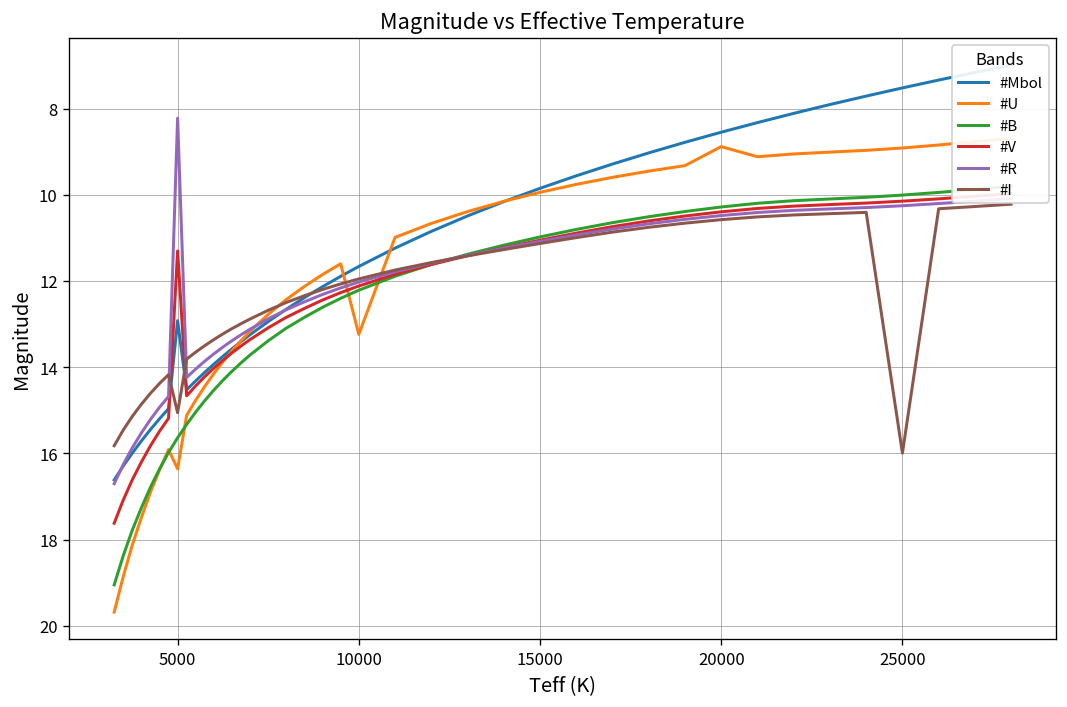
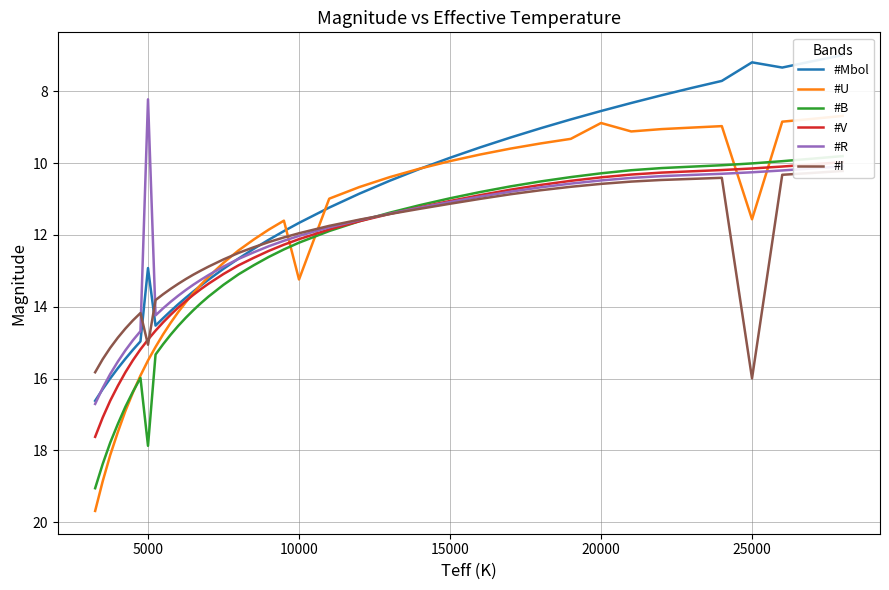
  {
    "#Mbol": {
      "5000": 12.9,
      "10000": 11.7,
      "15000": 9.9,
      "20000": 8.5,
-     "25000": 7.5
+     "25000": 7.2
    },
    "#U": {
-     "5000": 16.4,
+     "5000": 15.5,
      "10000": 13.2,
      "15000": 9.9,
      "20000": 8.9,
-     "25000": 8.9
+     "25000": 11.6
    },
    "#B": {
-     "5000": 15.6,
+     "5000": 17.9,
      "10000": 12.2,
      "15000": 11.0,
      "20000": 10.3,
      "25000": 10.0
    },
    "#V": {
-     "5000": 11.3,
+     "5000": 14.9,
      "10000": 12.1,
      "20000": 10.4,
      "25000": 10.1
    },
    "#R": {
      "5000": 8.2,
      "10000": 12.0,
      "20000": 10.5,
      "25000": 10.3
    },
    "#I": {
      "5000": 15.1,
      "10000": 12.0,
      "20000": 10.6,
      "25000": 16.0
    }
  }
